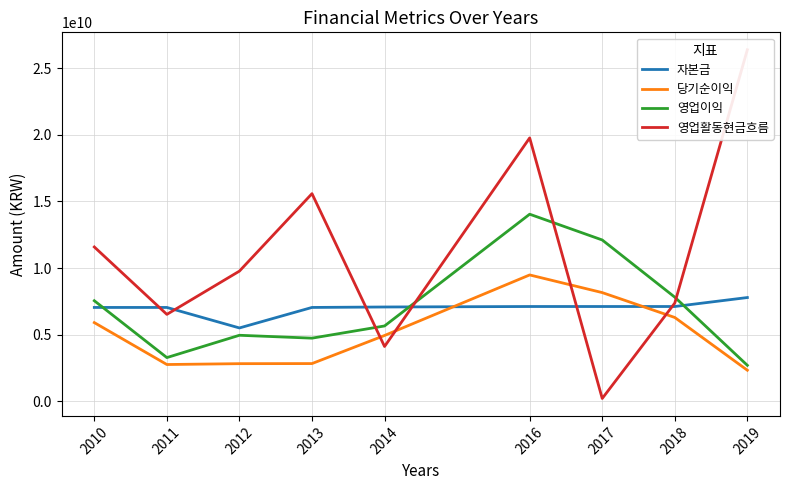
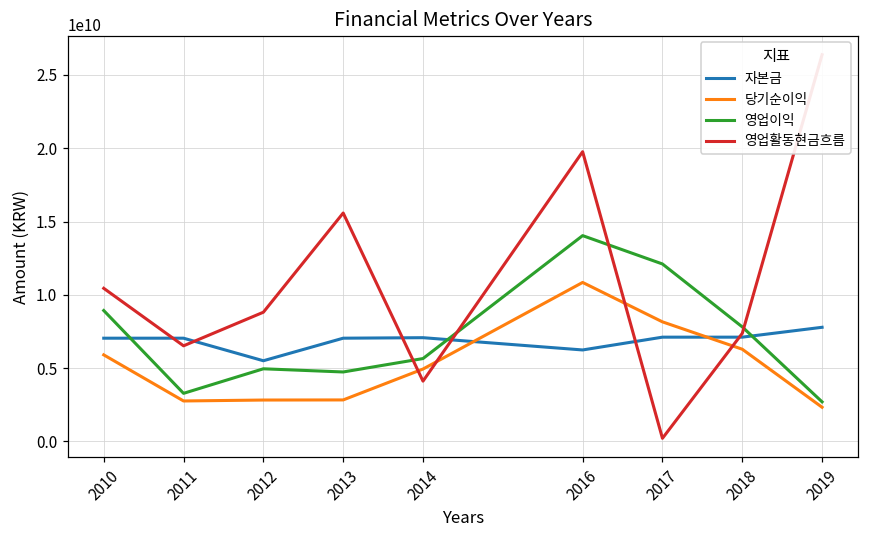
  {
    "자본금": {
      "2010": 7000000000,
      "2011": 7000000000,
      "2012": 5500000000,
      "2013": 7000000000,
      "2014": 7100000000,
-     "2016": 7100000000,
+     "2016": 6200000000,
      "2017": 7100000000,
      "2018": 7100000000,
      "2019": 7800000000
    },
    "당기순이익": {
      "2010": 5900000000,
      "2011": 2800000000,
      "2012": 2800000000,
      "2013": 2800000000,
      "2014": 4900000000,
-     "2016": 9500000000,
+     "2016": 10800000000,
      "2017": 8200000000,
      "2018": 6300000000,
      "2019": 2300000000
    },
    "영업이익": {
-     "2010": 7500000000,
+     "2010": 8900000000,
      "2011": 3300000000,
      "2012": 5000000000,
      "2013": 4700000000,
      "2014": 5700000000,
      "2016": 14000000000,
      "2017": 12100000000,
      "2018": 7800000000,
      "2019": 2700000000
    },
    "영업활동현금흐름": {
-     "2010": 11600000000,
+     "2010": 10400000000,
      "2011": 6500000000,
-     "2012": 9800000000,
+     "2012": 8800000000,
      "2013": 15600000000,
      "2014": 4100000000,
      "2016": 19800000000,
      "2017": 200000000,
      "2018": 7400000000
    }
  }
